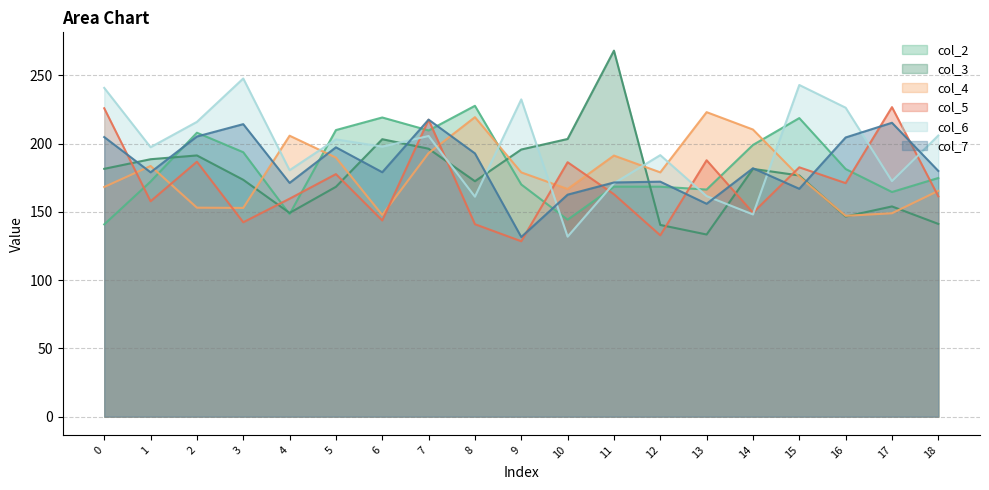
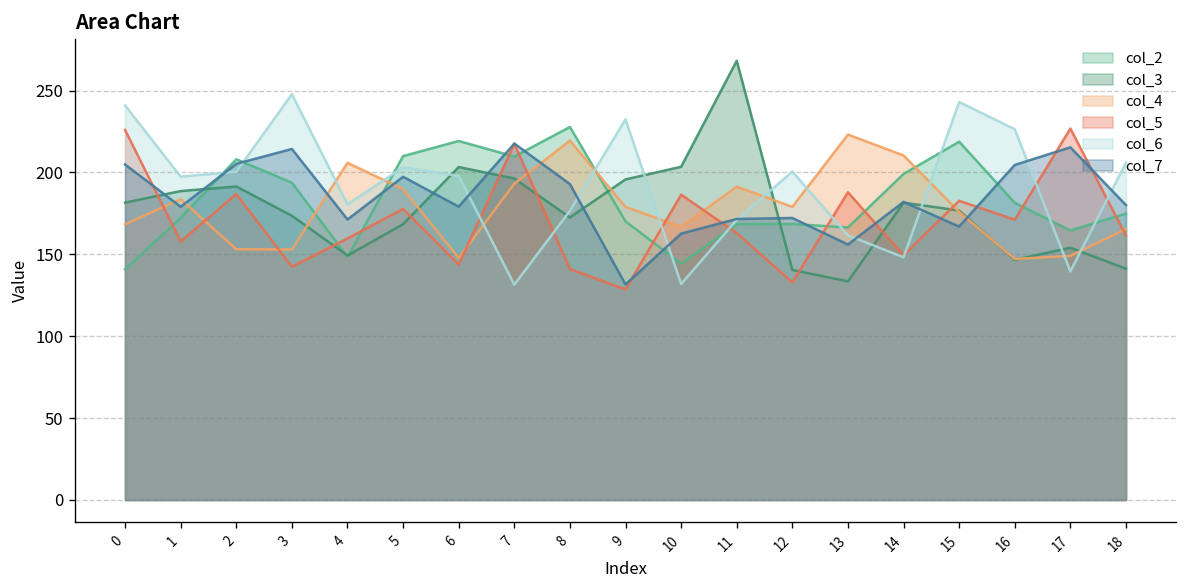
  {
    "col_6": {
      "0": 241,
      "1": 197,
-     "2": 216,
+     "2": 200,
      "3": 248,
      "4": 181,
      "5": 203,
      "6": 198,
-     "7": 206,
-     "8": 161,
+     "7": 131,
+     "8": 177,
      "9": 232,
      "10": 132,
-     "12": 192,
+     "12": 201,
      "13": 162,
      "15": 243,
      "16": 226,
-     "17": 173,
+     "17": 140,
      "18": 206
    }
  }
